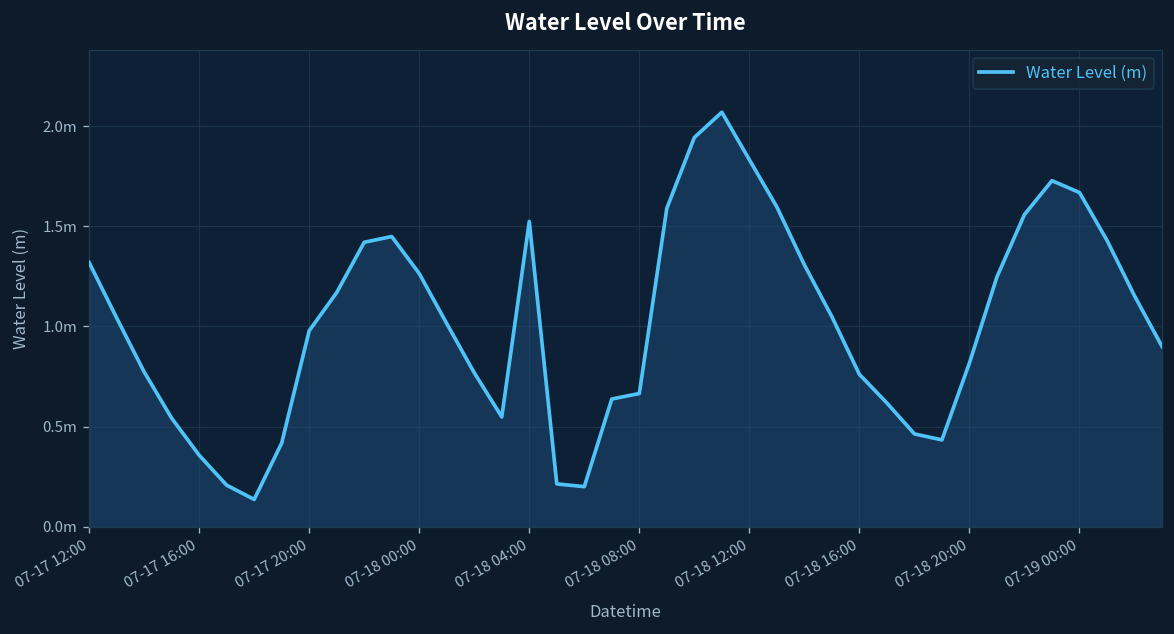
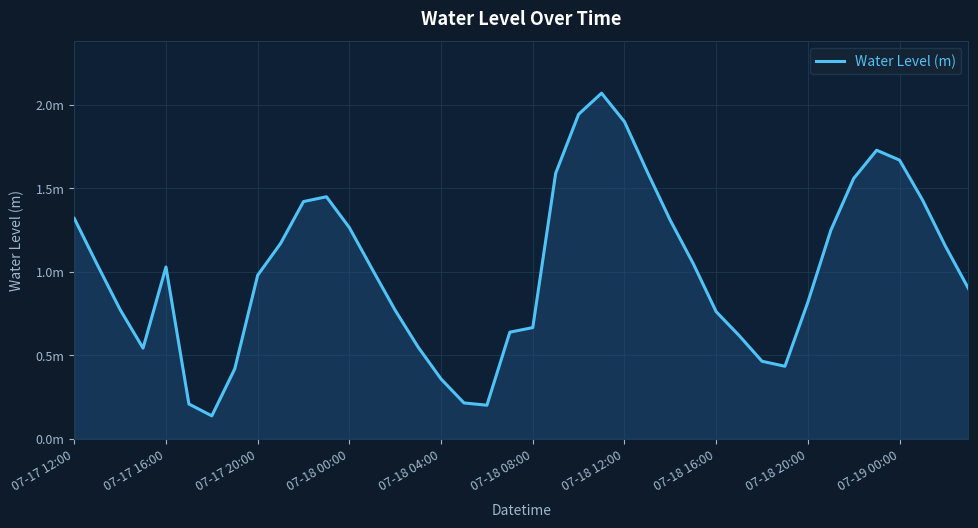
  {
    "07-17 12:00": "1.32m",
-   "07-17 16:00": "0.36m",
+   "07-17 16:00": "1.03m",
    "07-17 20:00": "0.98m",
    "07-18 00:00": "1.26m",
-   "07-18 04:00": "1.52m",
+   "07-18 04:00": "0.36m",
    "07-18 08:00": "0.67m",
-   "07-18 12:00": "1.83m",
+   "07-18 12:00": "1.90m",
    "07-18 16:00": "0.76m",
    "07-18 20:00": "0.82m",
    "07-19 00:00": "1.67m"
  }
